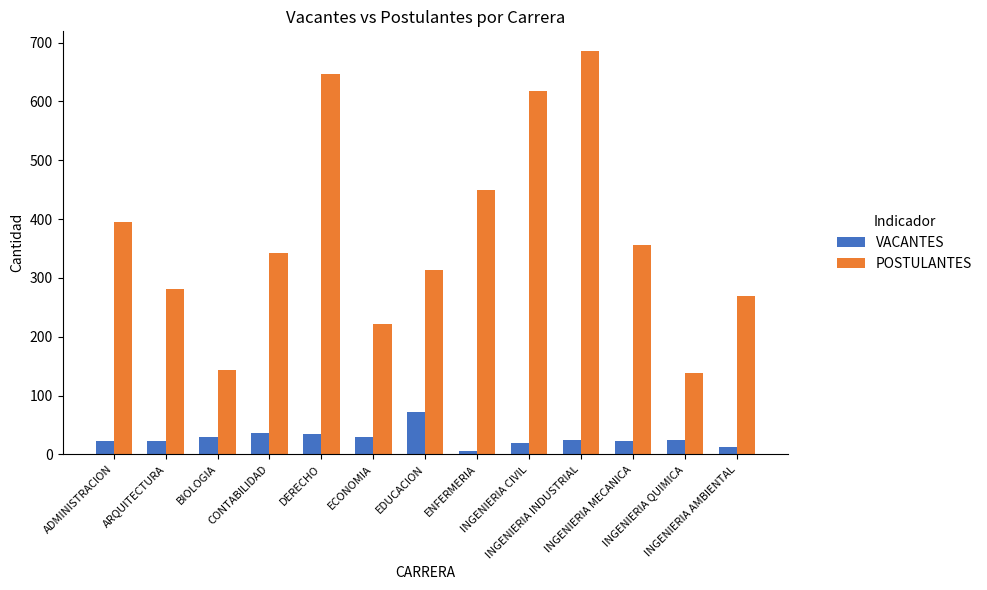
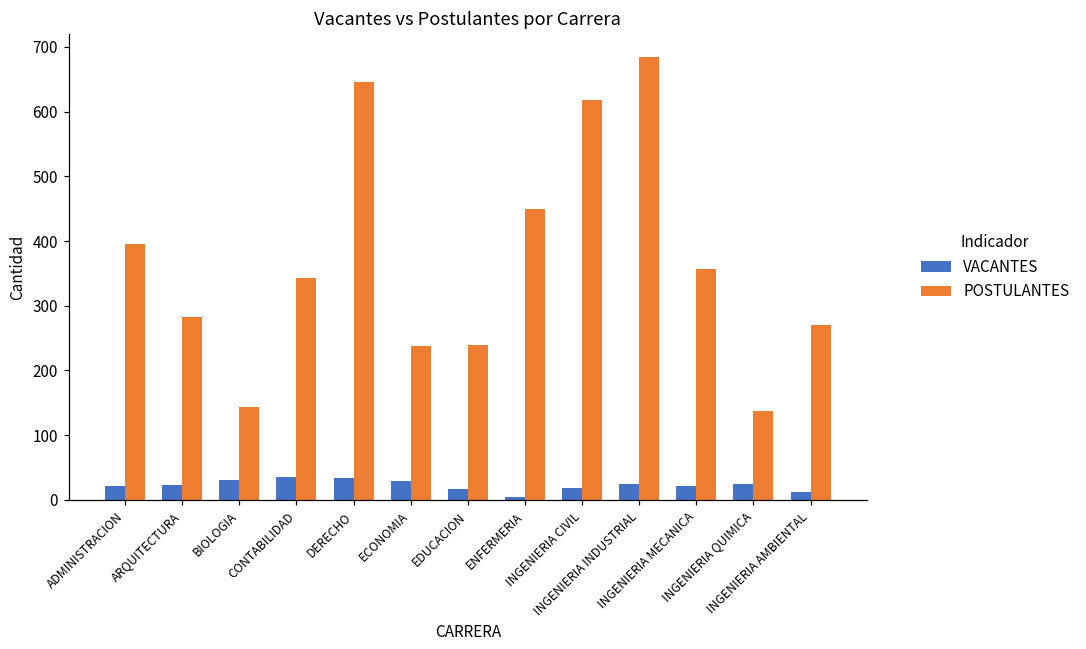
  {
    "VACANTES": {
      "ADMINISTRACION": 20,
      "ARQUITECTURA": 20,
      "BIOLOGIA": 30,
      "CONTABILIDAD": 40,
      "DERECHO": 30,
      "ECONOMIA": 30,
-     "EDUCACION": 70,
+     "EDUCACION": 20,
      "ENFERMERIA": 10,
      "INGENIERIA CIVIL": 20,
      "INGENIERIA INDUSTRIAL": 20,
      "INGENIERIA MECANICA": 20,
      "INGENIERIA QUIMICA": 20,
      "INGENIERIA AMBIENTAL": 10
    },
    "POSTULANTES": {
      "ADMINISTRACION": 400,
      "ARQUITECTURA": 280,
      "BIOLOGIA": 140,
      "CONTABILIDAD": 340,
      "DERECHO": 650,
-     "ECONOMIA": 220,
-     "EDUCACION": 310,
+     "ECONOMIA": 240,
+     "EDUCACION": 240,
      "ENFERMERIA": 450,
      "INGENIERIA CIVIL": 620,
      "INGENIERIA INDUSTRIAL": 690,
      "INGENIERIA MECANICA": 360,
      "INGENIERIA QUIMICA": 140,
      "INGENIERIA AMBIENTAL": 270
    }
  }
